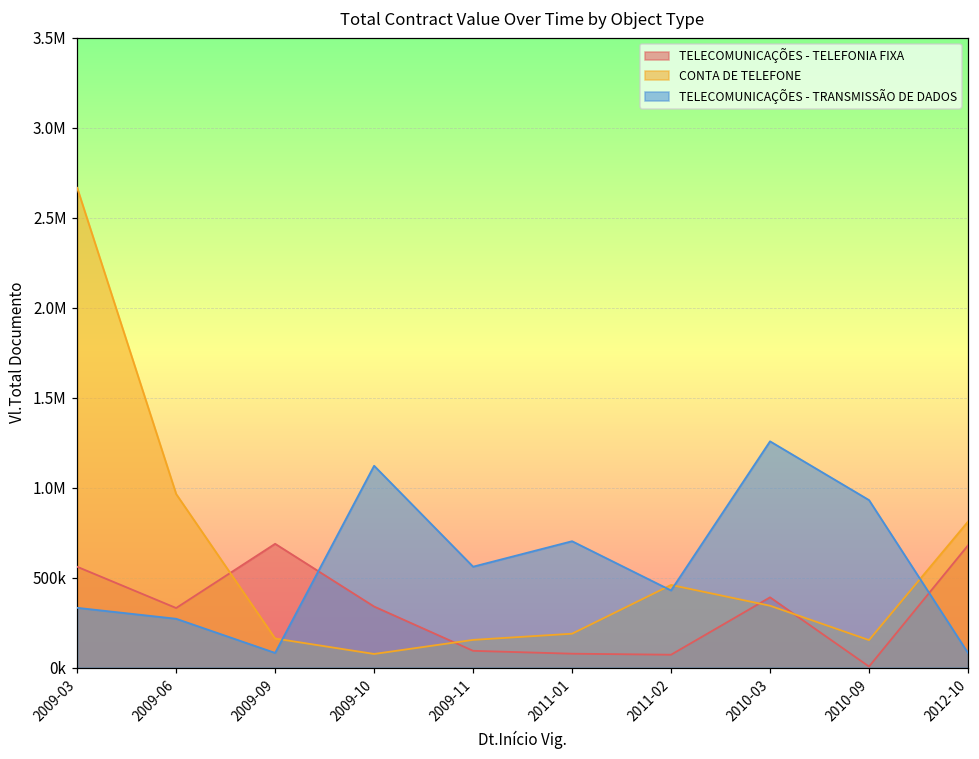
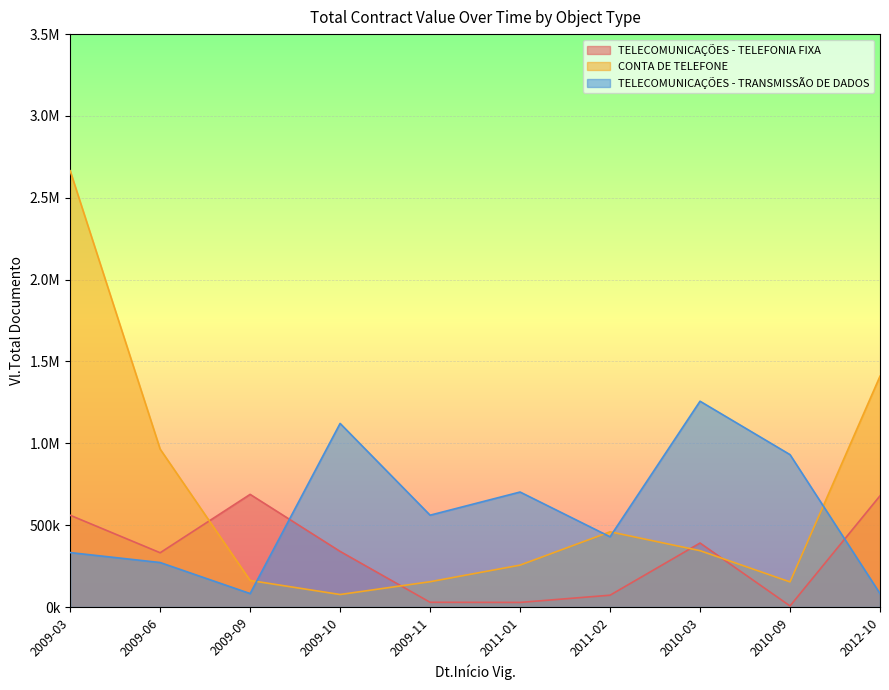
  {
    "TELECOMUNICAÇÕES - TELEFONIA FIXA": {
      "2009-03": 560000,
      "2009-06": 330000,
      "2009-09": 690000,
      "2009-10": 340000,
-     "2009-11": 90000,
-     "2011-01": 80000,
+     "2009-11": 30000,
+     "2011-01": 30000,
      "2011-02": 70000,
      "2010-03": 390000,
      "2010-09": 10000,
      "2012-10": 680000
    },
    "CONTA DE TELEFONE": {
      "2009-03": 2670000,
      "2009-06": 960000,
      "2009-09": 160000,
      "2009-10": 80000,
      "2009-11": 150000,
-     "2011-01": 190000,
+     "2011-01": 260000,
      "2011-02": 460000,
      "2010-03": 340000,
      "2010-09": 150000,
-     "2012-10": 810000
+     "2012-10": 1410000
    },
    "TELECOMUNICAÇÕES - TRANSMISSÃO DE DADOS": {
      "2009-03": 330000,
      "2009-06": 270000,
      "2009-09": 80000,
      "2009-10": 1120000,
      "2009-11": 560000,
      "2011-01": 700000,
      "2011-02": 430000,
      "2010-03": 1260000,
      "2010-09": 930000,
      "2012-10": 80000
    }
  }
